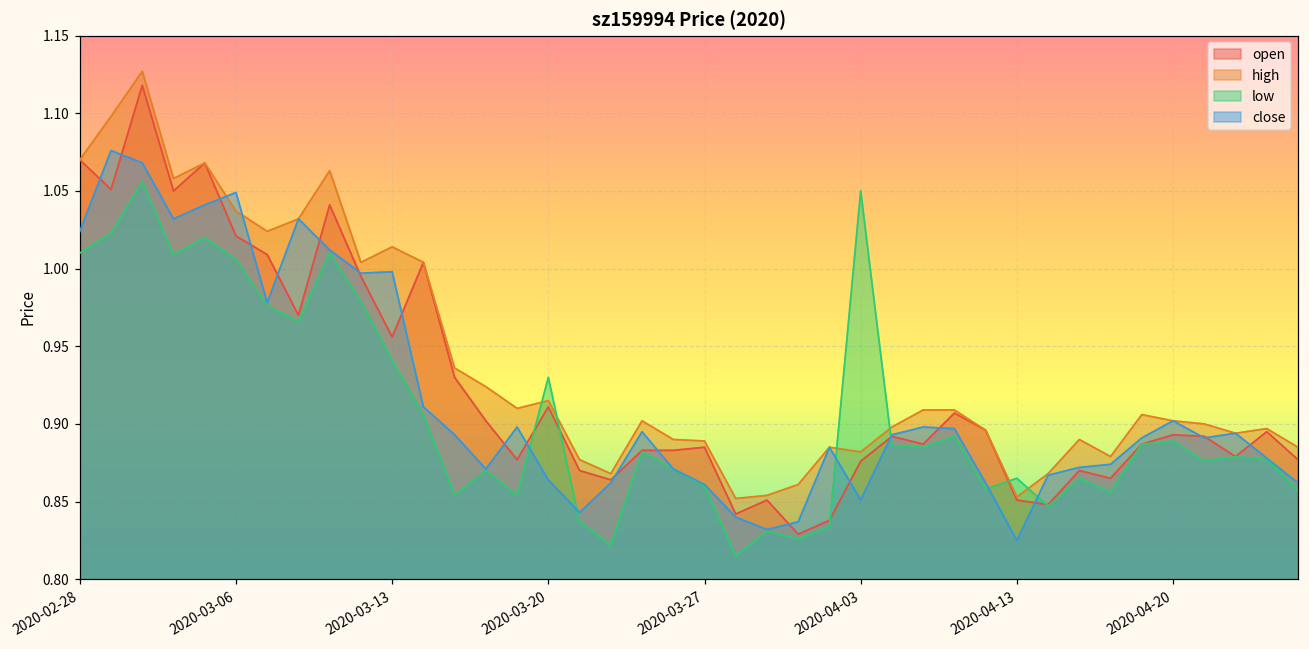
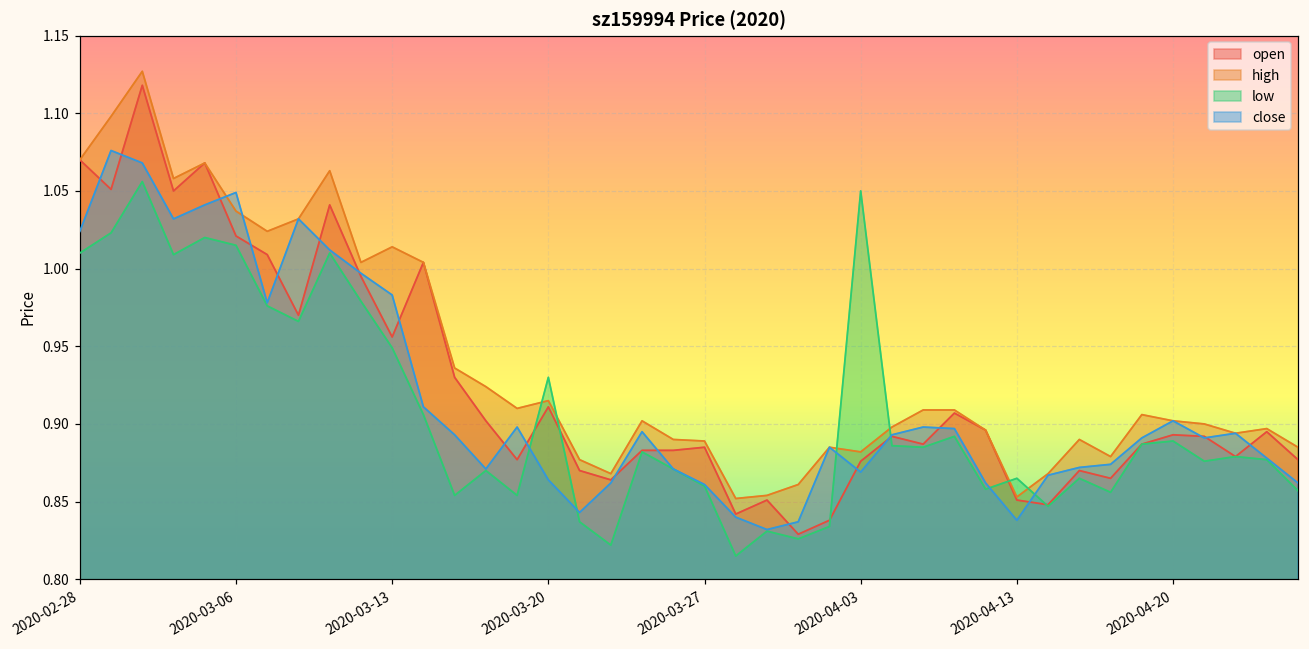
  {
    "low": {
      "2020-02-28": 1.010,
-     "2020-03-06": 1.006,
-     "2020-03-13": 0.941,
+     "2020-03-06": 1.015,
+     "2020-03-13": 0.949,
      "2020-03-20": 0.930,
      "2020-04-03": 1.050,
      "2020-04-13": 0.865,
      "2020-04-20": 0.889
    },
    "close": {
      "2020-02-28": 1.024,
      "2020-03-06": 1.049,
-     "2020-03-13": 0.998,
+     "2020-03-13": 0.983,
      "2020-03-20": 0.864,
-     "2020-04-03": 0.851,
-     "2020-04-13": 0.825
+     "2020-04-03": 0.869,
+     "2020-04-13": 0.838
    }
  }
